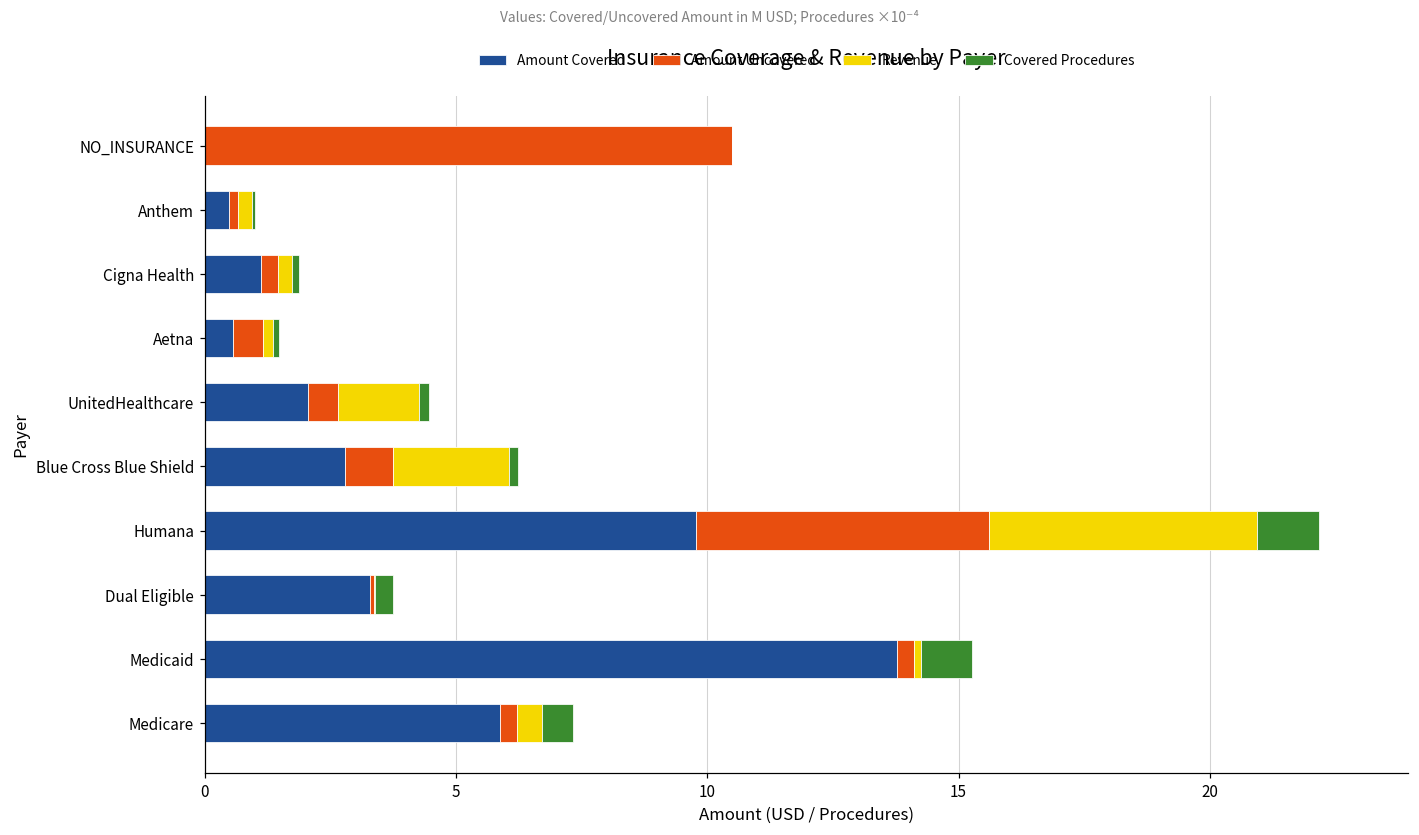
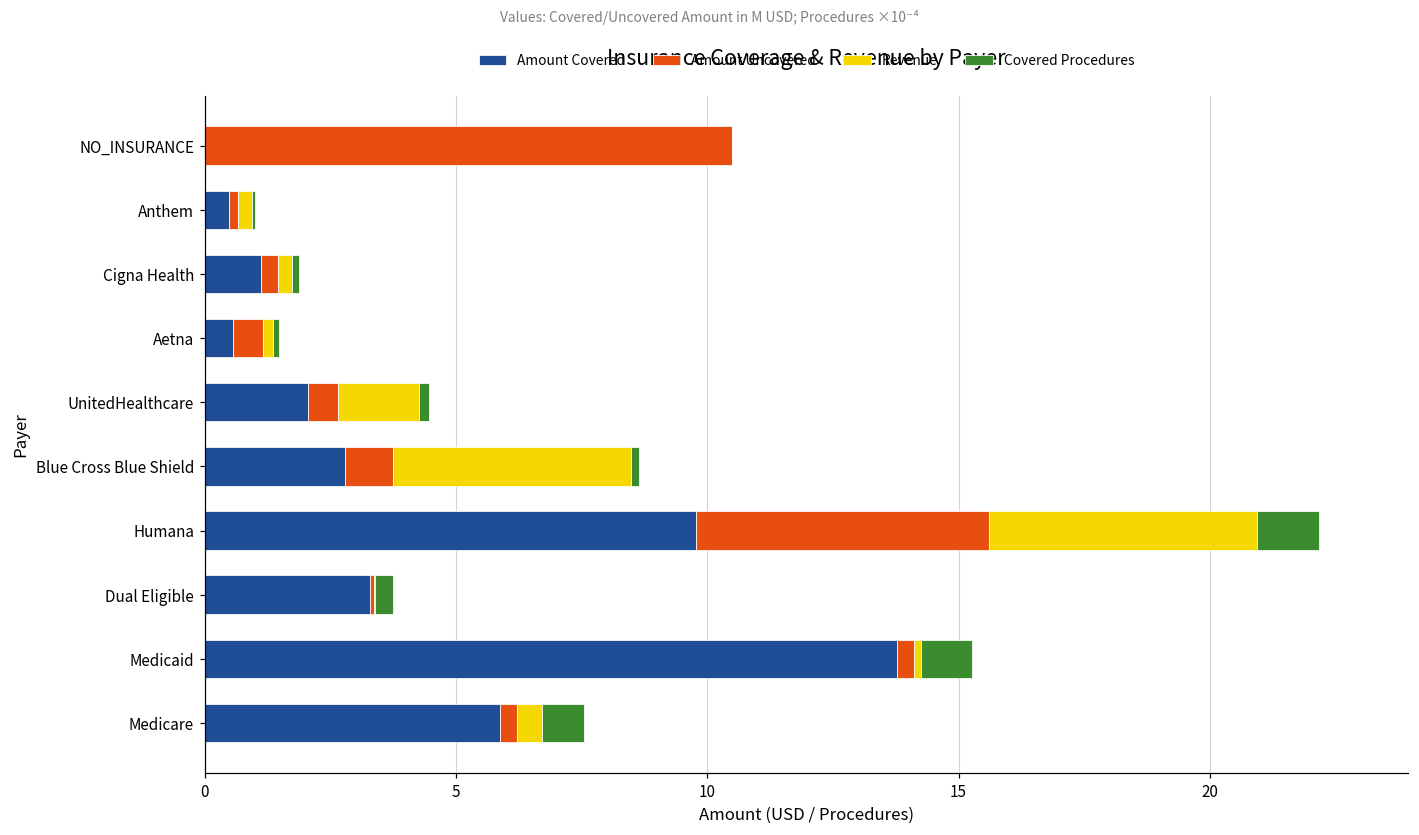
  {
    "Amount Covered": {
      "NO_INSURANCE": 0.0,
      "Anthem": 0.5,
      "Cigna Health": 1.1,
      "Aetna": 0.6,
      "UnitedHealthcare": 2.1,
      "Blue Cross Blue Shield": 2.8,
      "Humana": 9.8,
      "Dual Eligible": 3.3,
      "Medicaid": 13.8,
      "Medicare": 5.9
    },
    "Amount Uncovered": {
      "NO_INSURANCE": 10.5,
      "Anthem": 0.2,
      "Cigna Health": 0.3,
      "Aetna": 0.6,
      "UnitedHealthcare": 0.6,
      "Blue Cross Blue Shield": 1.0,
      "Humana": 5.8,
      "Dual Eligible": 0.1,
      "Medicaid": 0.3,
      "Medicare": 0.3
    },
    "Revenue": {
      "NO_INSURANCE": 0.0,
      "Anthem": 0.3,
      "Cigna Health": 0.3,
      "Aetna": 0.2,
      "UnitedHealthcare": 1.6,
-     "Blue Cross Blue Shield": 2.3,
+     "Blue Cross Blue Shield": 4.7,
      "Humana": 5.3,
      "Medicaid": 0.1,
      "Medicare": 0.5
    },
    "Covered Procedures": {
      "NO_INSURANCE": 0.0,
      "Anthem": 0.1,
      "Cigna Health": 0.1,
      "Aetna": 0.1,
      "UnitedHealthcare": 0.2,
      "Blue Cross Blue Shield": 0.2,
      "Humana": 1.2,
      "Dual Eligible": 0.4,
      "Medicaid": 1.0,
-     "Medicare": 0.6
+     "Medicare": 0.8
    }
  }
